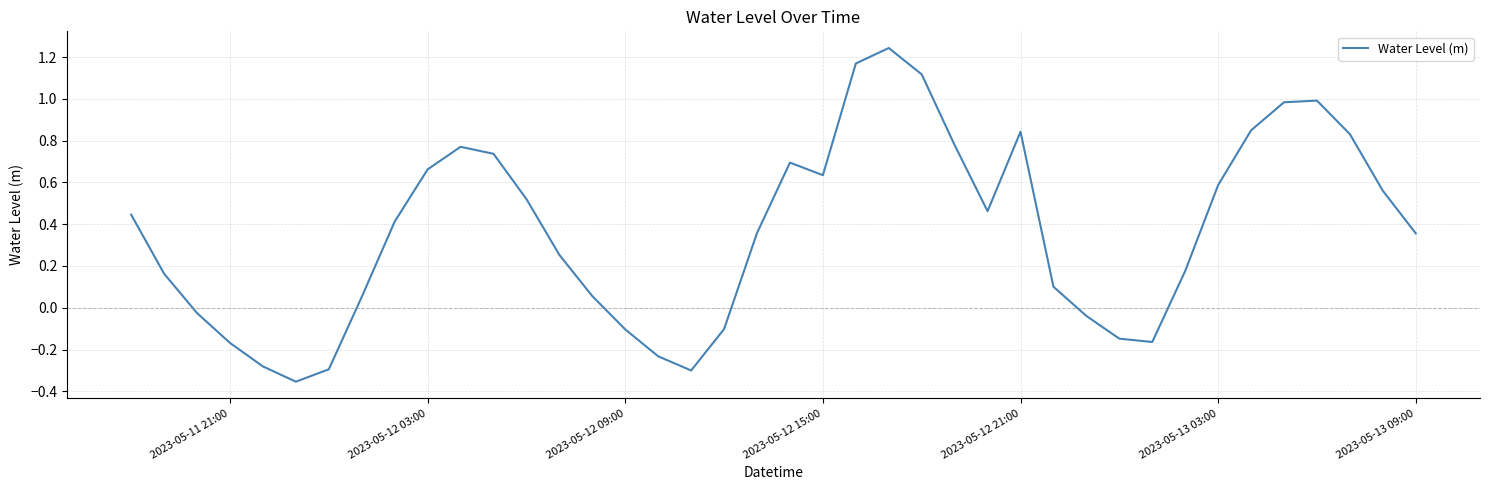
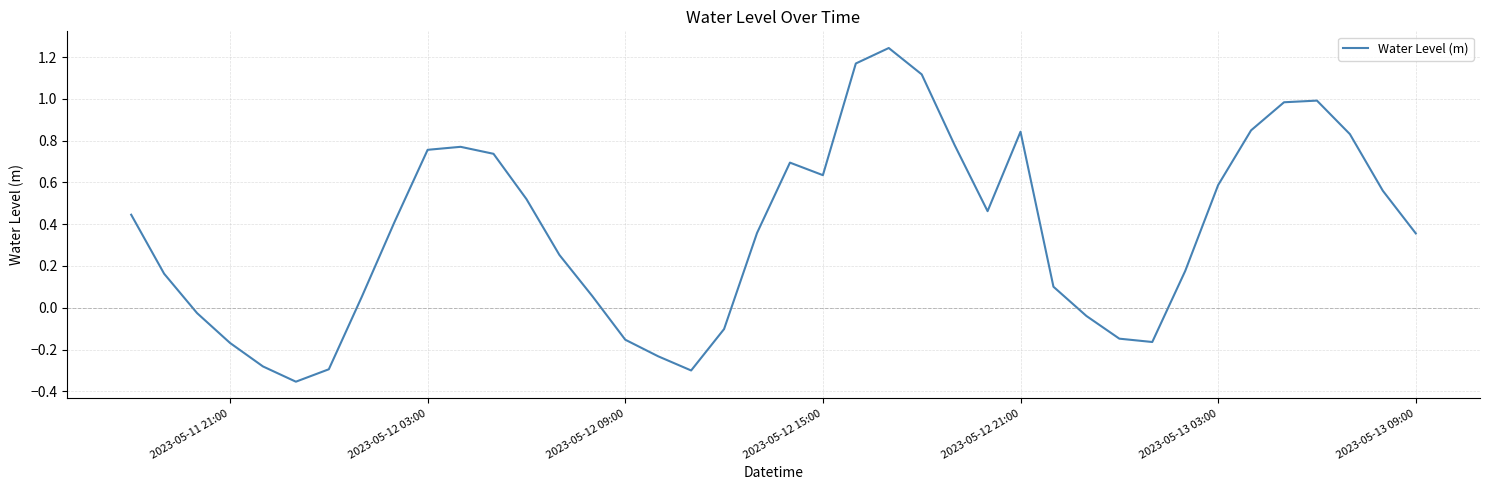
  {
    "2023-05-11 21:00": -0.17,
-   "2023-05-12 03:00": 0.66,
-   "2023-05-12 09:00": -0.10,
+   "2023-05-12 03:00": 0.76,
+   "2023-05-12 09:00": -0.15,
    "2023-05-12 15:00": 0.63,
    "2023-05-12 21:00": 0.84,
    "2023-05-13 03:00": 0.59,
    "2023-05-13 09:00": 0.36
  }
